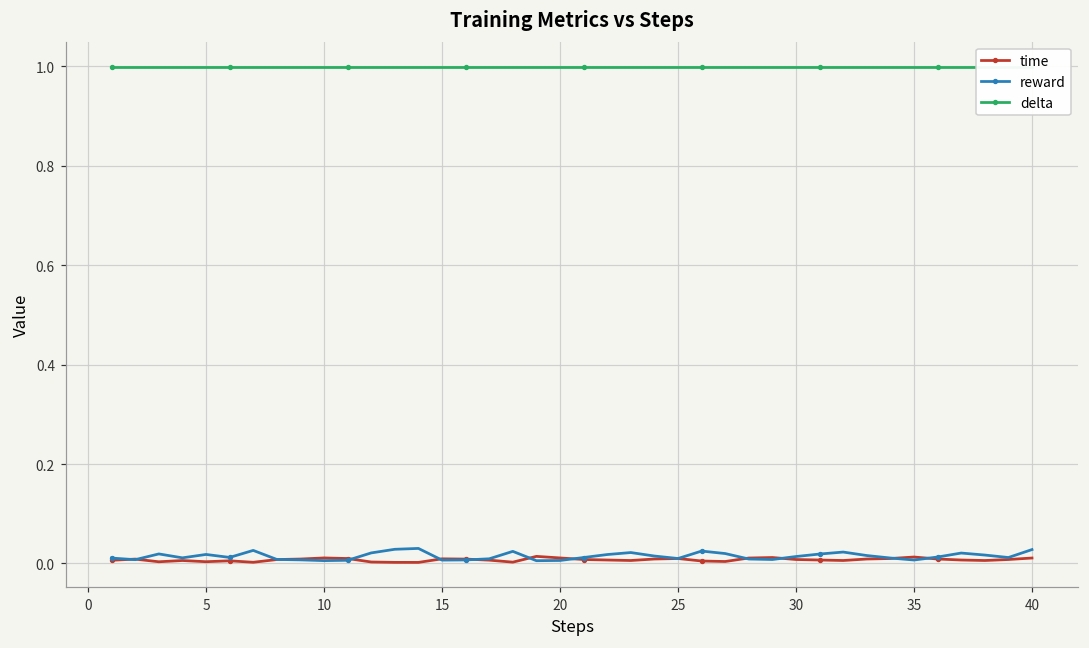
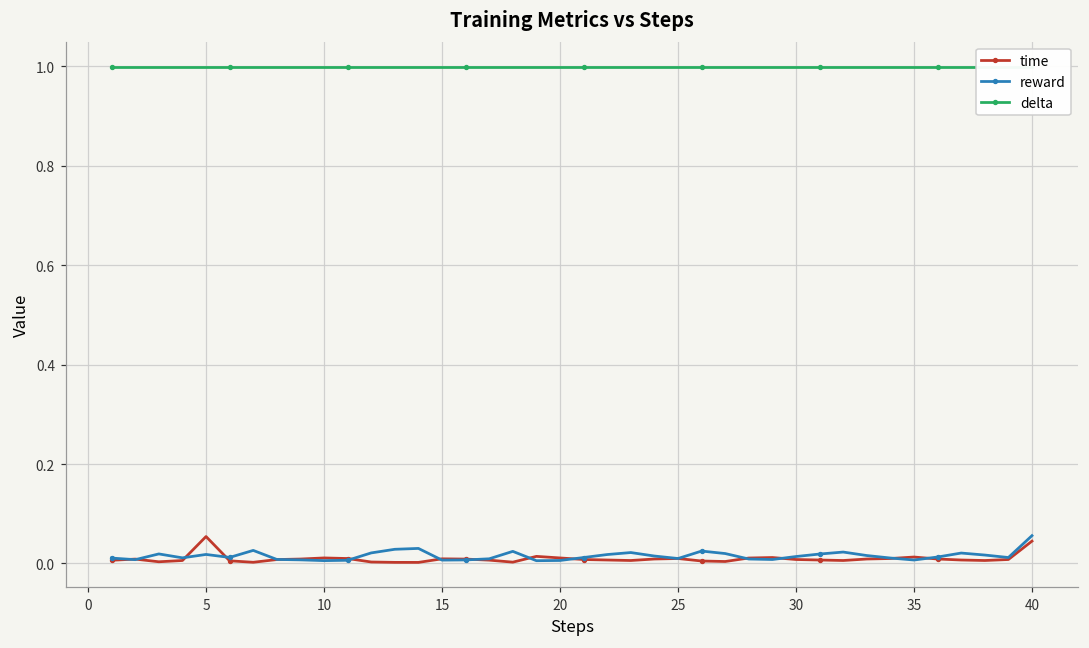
  {
    "time": {
-     "5": 0.00,
+     "5": 0.05,
      "30": 0.01,
      "35": 0.01,
-     "40": 0.01
+     "40": 0.05
    },
    "reward": {
      "5": 0.02,
      "30": 0.01,
      "35": 0.01,
-     "40": 0.03
+     "40": 0.06
    },
    "delta": {
      "5": 1.00,
      "10": 1.00,
      "15": 1.00,
      "20": 1.00,
      "25": 1.00,
      "30": 1.00,
      "35": 1.00
    }
  }
